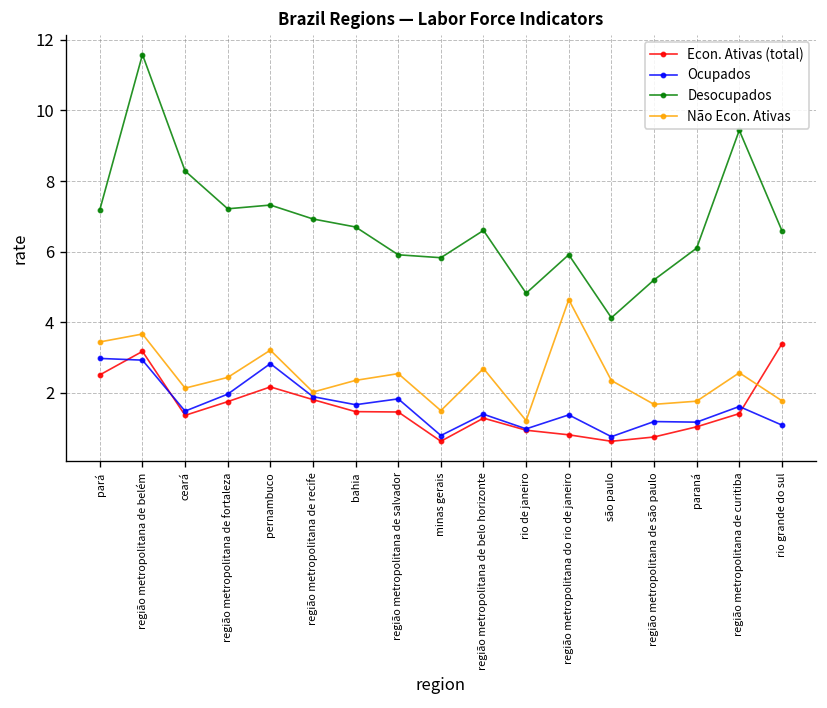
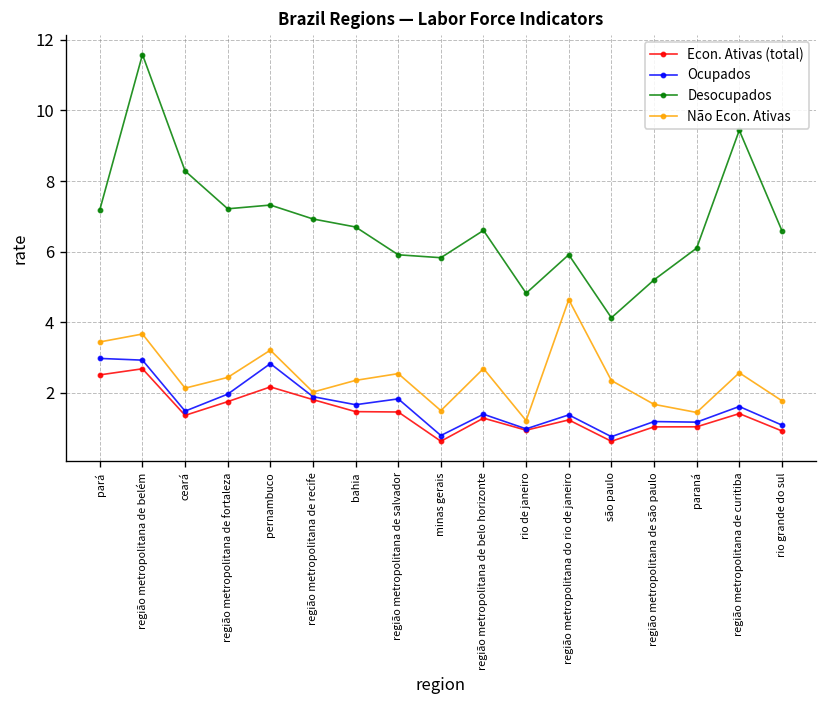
  {
    "Econ. Ativas (total)": {
      "pará": 2.5,
-     "região metropolitana de belém": 3.2,
+     "região metropolitana de belém": 2.7,
      "ceará": 1.4,
      "região metropolitana de fortaleza": 1.7,
      "pernambuco": 2.2,
      "bahia": 1.5,
      "região metropolitana de salvador": 1.5,
      "minas gerais": 0.6,
      "região metropolitana de belo horizonte": 1.3,
-     "região metropolitana do rio de janeiro": 0.8,
+     "região metropolitana do rio de janeiro": 1.2,
      "são paulo": 0.6,
-     "região metropolitana de são paulo": 0.7,
+     "região metropolitana de são paulo": 1.0,
      "paraná": 1.0,
      "região metropolitana de curitiba": 1.4,
-     "rio grande do sul": 3.4
+     "rio grande do sul": 0.9
    },
    "Ocupados": {
      "pará": 3.0,
      "região metropolitana de belém": 2.9,
      "ceará": 1.5,
      "região metropolitana de fortaleza": 2.0,
      "pernambuco": 2.8,
      "bahia": 1.7,
      "região metropolitana de salvador": 1.8,
      "minas gerais": 0.8,
      "região metropolitana de belo horizonte": 1.4,
      "região metropolitana do rio de janeiro": 1.4,
      "são paulo": 0.8,
      "região metropolitana de são paulo": 1.2,
      "paraná": 1.2,
      "região metropolitana de curitiba": 1.6,
      "rio grande do sul": 1.1
    },
    "Desocupados": {
      "pará": 7.2,
      "região metropolitana de belém": 11.6,
      "ceará": 8.3,
      "região metropolitana de fortaleza": 7.2,
      "pernambuco": 7.3,
      "região metropolitana de recife": 6.9,
      "bahia": 6.7,
      "região metropolitana de salvador": 5.9,
      "minas gerais": 5.8,
      "região metropolitana de belo horizonte": 6.6,
      "rio de janeiro": 4.8,
      "região metropolitana do rio de janeiro": 5.9,
      "são paulo": 4.1,
      "região metropolitana de são paulo": 5.2,
      "paraná": 6.1,
      "região metropolitana de curitiba": 9.4,
      "rio grande do sul": 6.6
    },
    "Não Econ. Ativas": {
      "pará": 3.4,
      "região metropolitana de belém": 3.7,
      "ceará": 2.1,
      "região metropolitana de fortaleza": 2.4,
      "pernambuco": 3.2,
      "região metropolitana de recife": 2.0,
      "bahia": 2.4,
      "região metropolitana de salvador": 2.5,
      "minas gerais": 1.5,
      "região metropolitana de belo horizonte": 2.7,
      "rio de janeiro": 1.2,
      "região metropolitana do rio de janeiro": 4.6,
      "são paulo": 2.3,
      "região metropolitana de são paulo": 1.7,
-     "paraná": 1.8,
+     "paraná": 1.4,
      "região metropolitana de curitiba": 2.6,
      "rio grande do sul": 1.8
    }
  }
